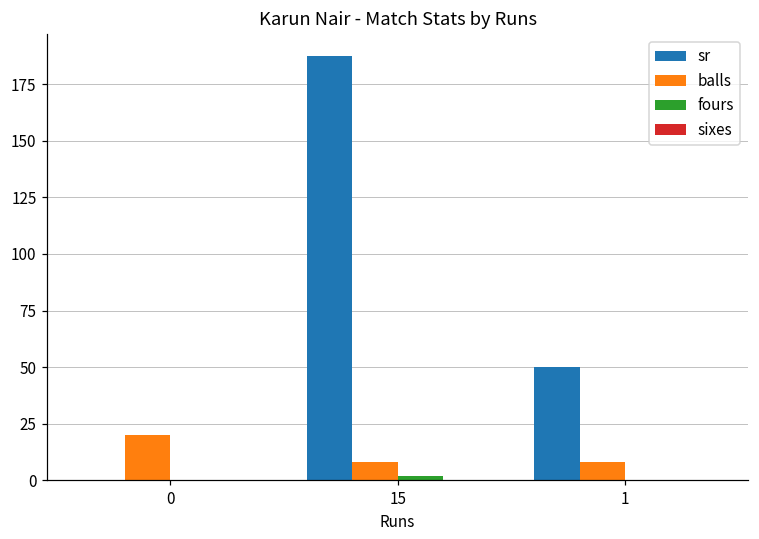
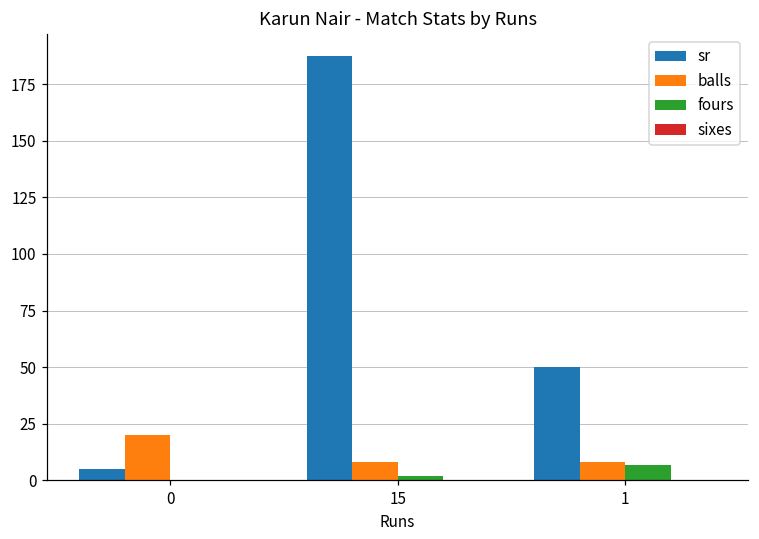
  {
    "sr": {
-     "0": 0,
+     "0": 5,
      "15": 188,
      "1": 50
    },
    "balls": {
      "0": 20,
      "15": 8,
      "1": 8
    },
    "fours": {
      "0": 0,
      "15": 2,
-     "1": 0
+     "1": 7
    },
    "sixes": {
      "0": 0,
      "15": 0,
      "1": 0
    }
  }
